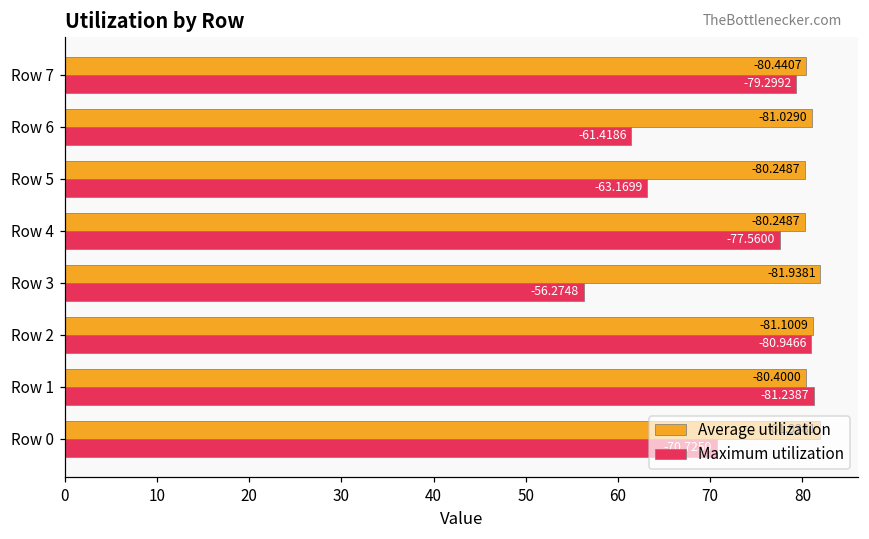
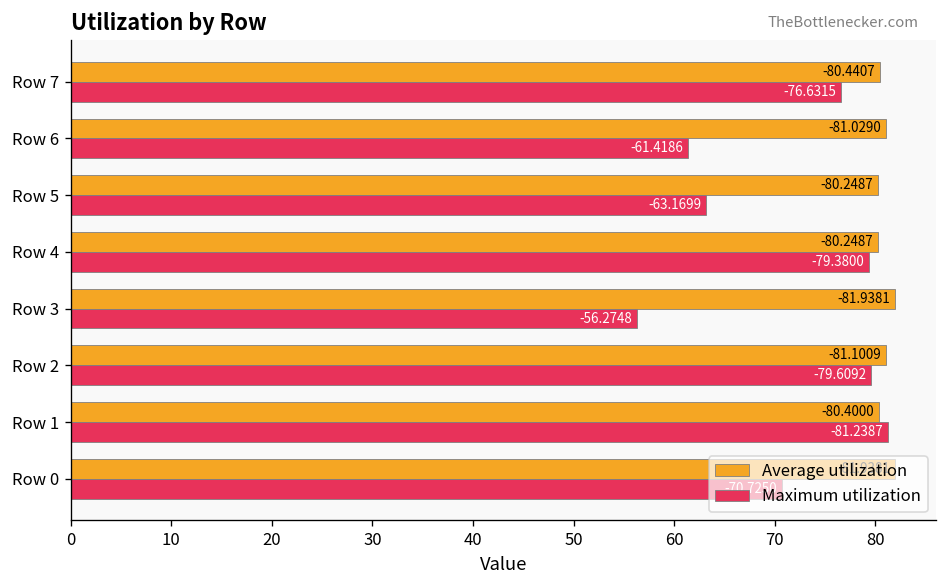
  {
    "Maximum utilization": {
-     "Row 7": -79.2992,
-     "Row 4": -77.5600,
-     "Row 2": -80.9466
+     "Row 7": -76.6315,
+     "Row 4": -79.3800,
+     "Row 2": -79.6092
    }
  }
